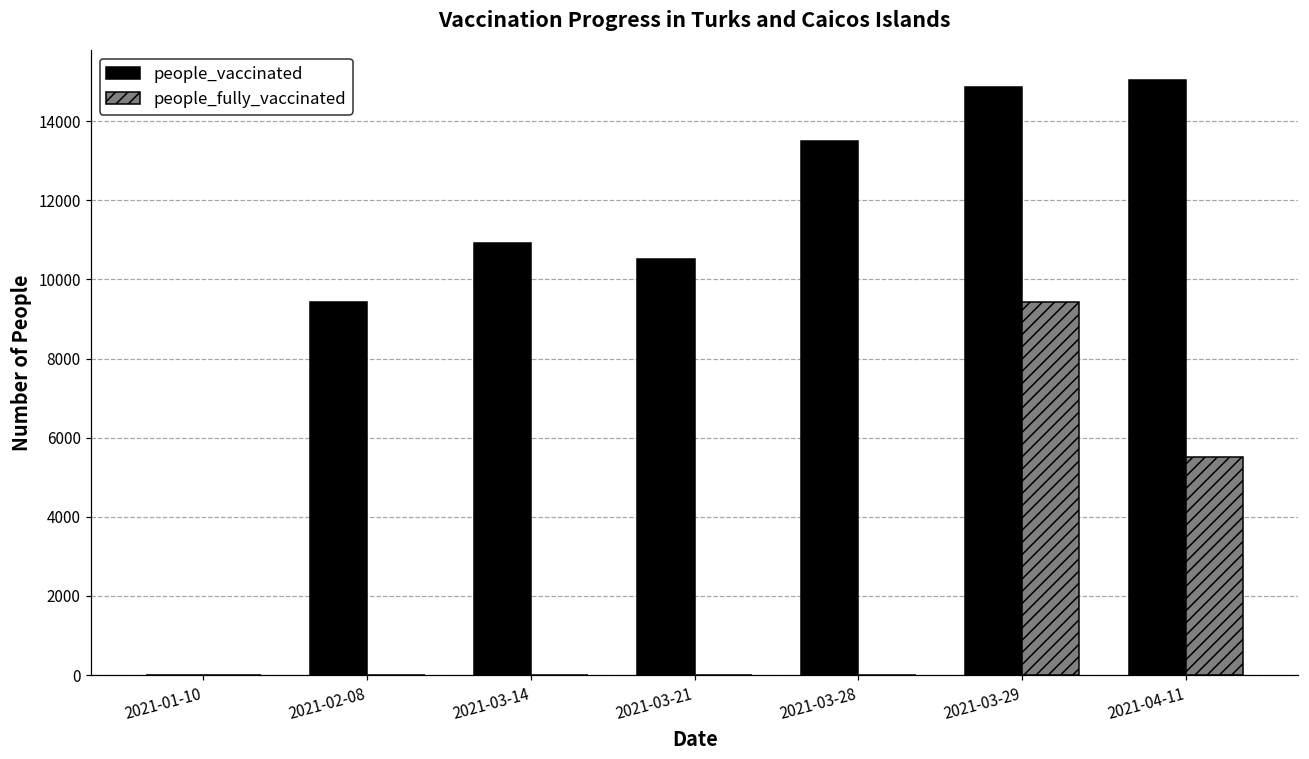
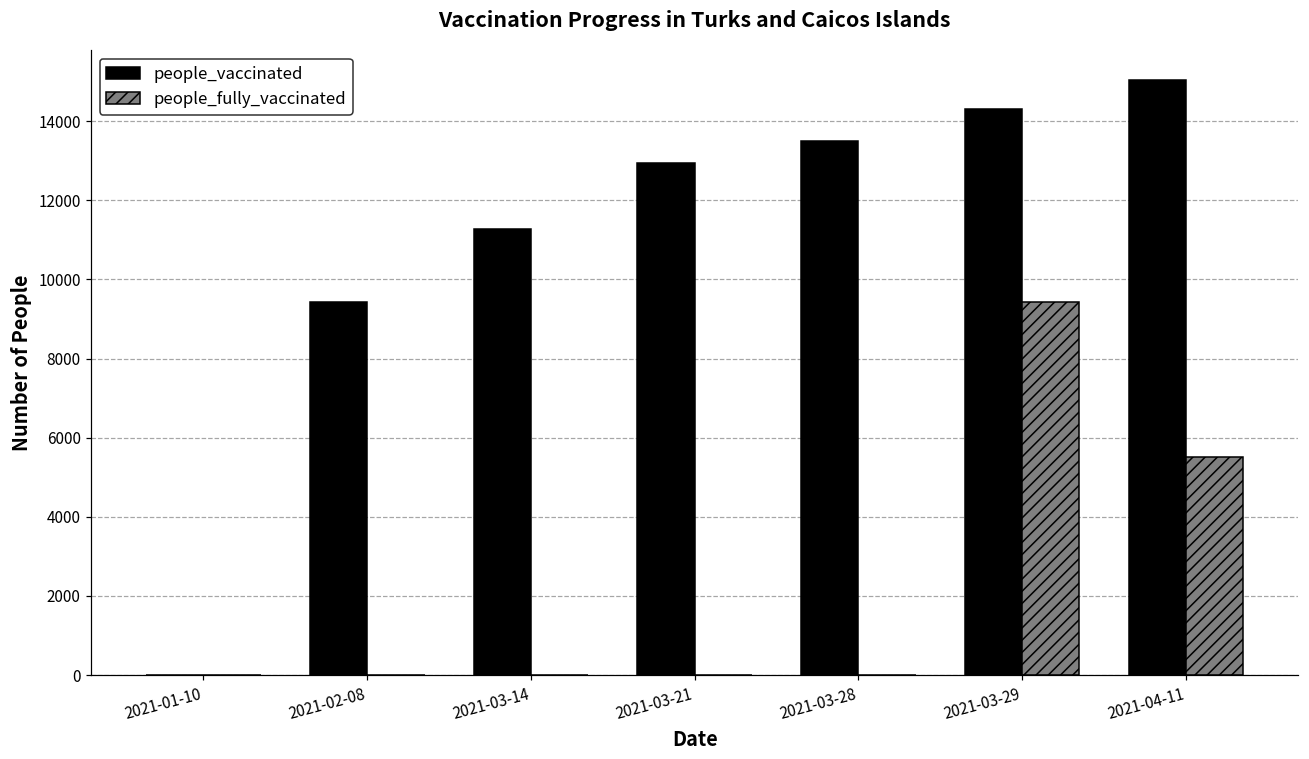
  {
    "people_vaccinated": {
      "2021-01-10": 0,
      "2021-02-08": 9400,
-     "2021-03-14": 10900,
-     "2021-03-21": 10500,
+     "2021-03-14": 11300,
+     "2021-03-21": 12900,
      "2021-03-28": 13500,
-     "2021-03-29": 14900,
+     "2021-03-29": 14300,
      "2021-04-11": 15000
    },
    "people_fully_vaccinated": {
      "2021-01-10": 0,
      "2021-02-08": 0,
      "2021-03-14": 0,
      "2021-03-21": 0,
      "2021-03-28": 0,
      "2021-03-29": 9400,
      "2021-04-11": 5500
    }
  }
